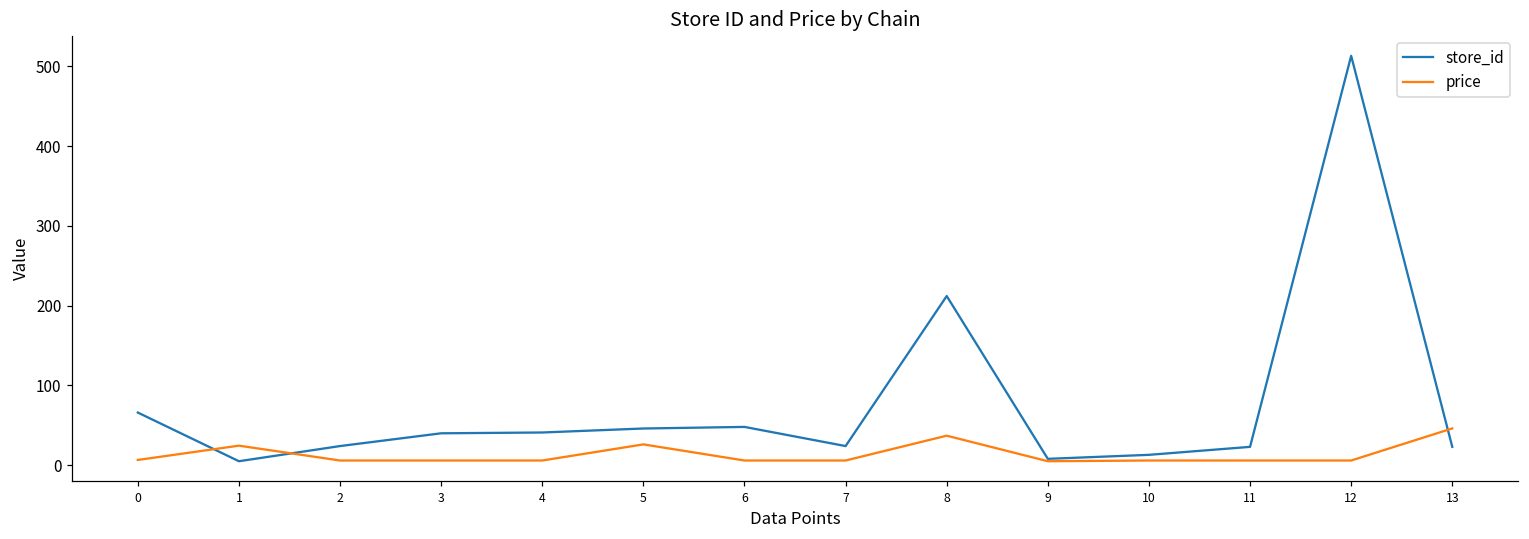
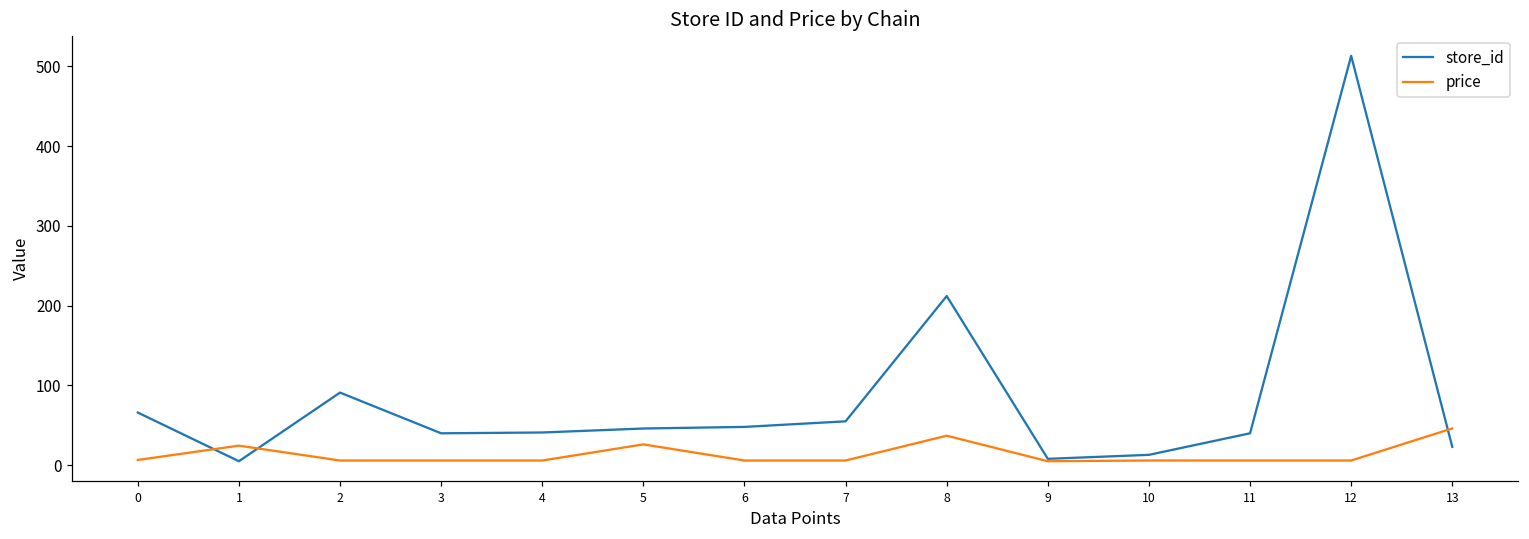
  {
    "store_id": {
      "0": 70,
      "1": 10,
-     "2": 20,
+     "2": 90,
      "3": 40,
      "4": 40,
      "5": 50,
      "6": 50,
-     "7": 20,
+     "7": 60,
      "8": 210,
      "10": 10,
-     "11": 20,
+     "11": 40,
      "12": 510,
      "13": 20
    },
    "price": {
      "0": 10,
      "1": 20,
      "2": 10,
      "3": 10,
      "4": 10,
      "5": 30,
      "6": 10,
      "7": 10,
      "8": 40,
      "10": 10,
      "11": 10,
      "12": 10,
      "13": 50
    }
  }
